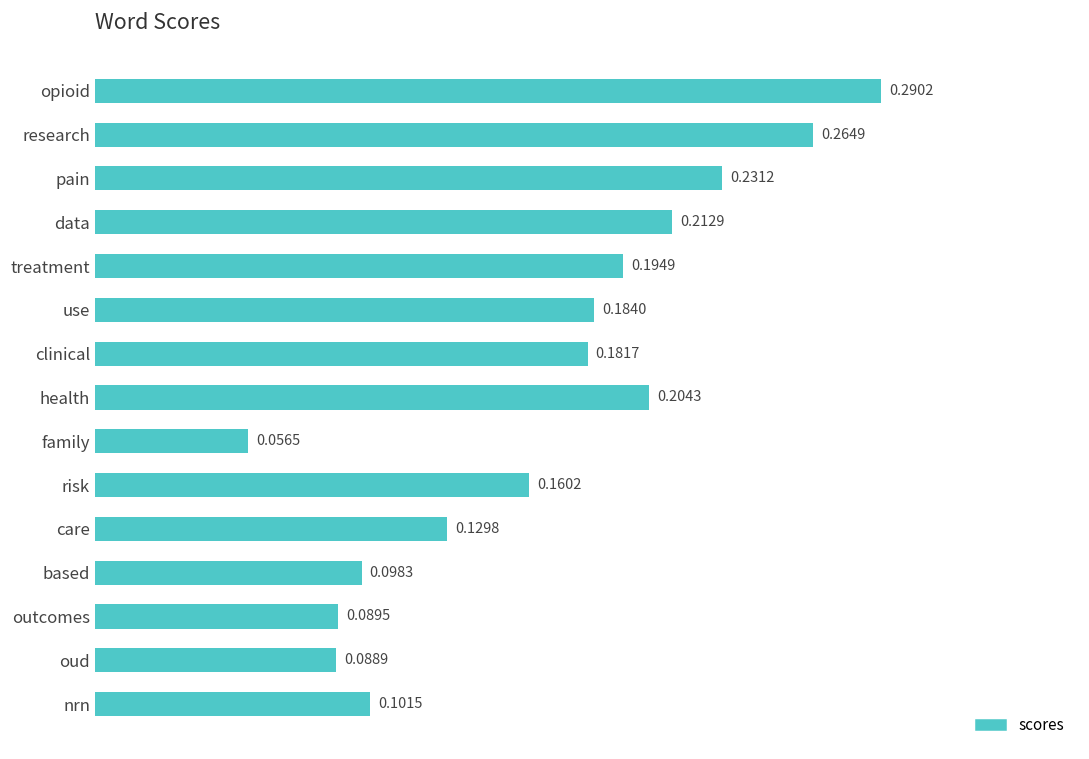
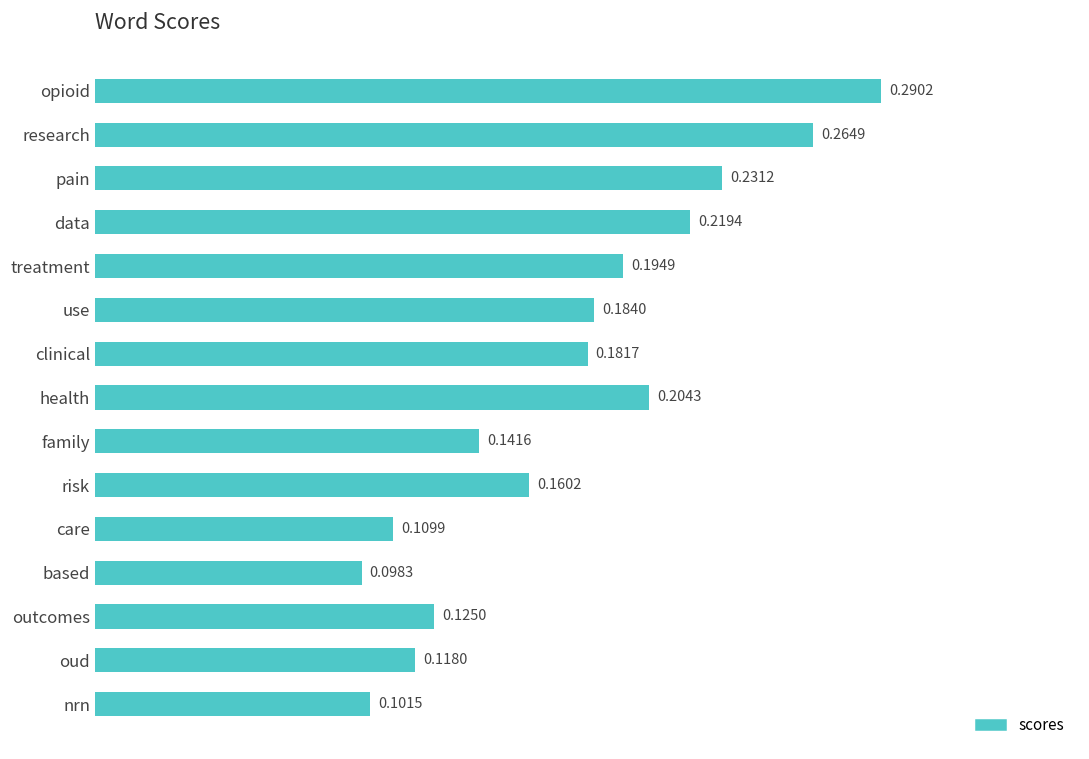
  {
    "opioid": 0.2902,
    "research": 0.2649,
    "pain": 0.2312,
-   "data": 0.2129,
+   "data": 0.2194,
    "treatment": 0.1949,
    "use": 0.1840,
    "clinical": 0.1817,
    "health": 0.2043,
-   "family": 0.0565,
+   "family": 0.1416,
    "risk": 0.1602,
-   "care": 0.1298,
+   "care": 0.1099,
    "based": 0.0983,
-   "outcomes": 0.0895,
-   "oud": 0.0889,
+   "outcomes": 0.1250,
+   "oud": 0.1180,
    "nrn": 0.1015
  }
